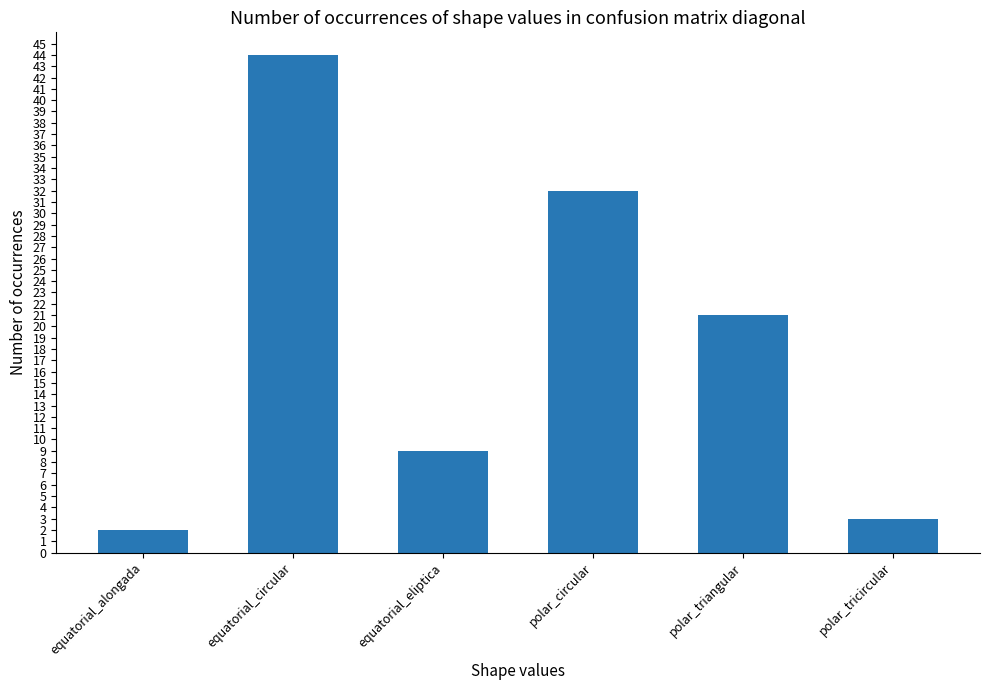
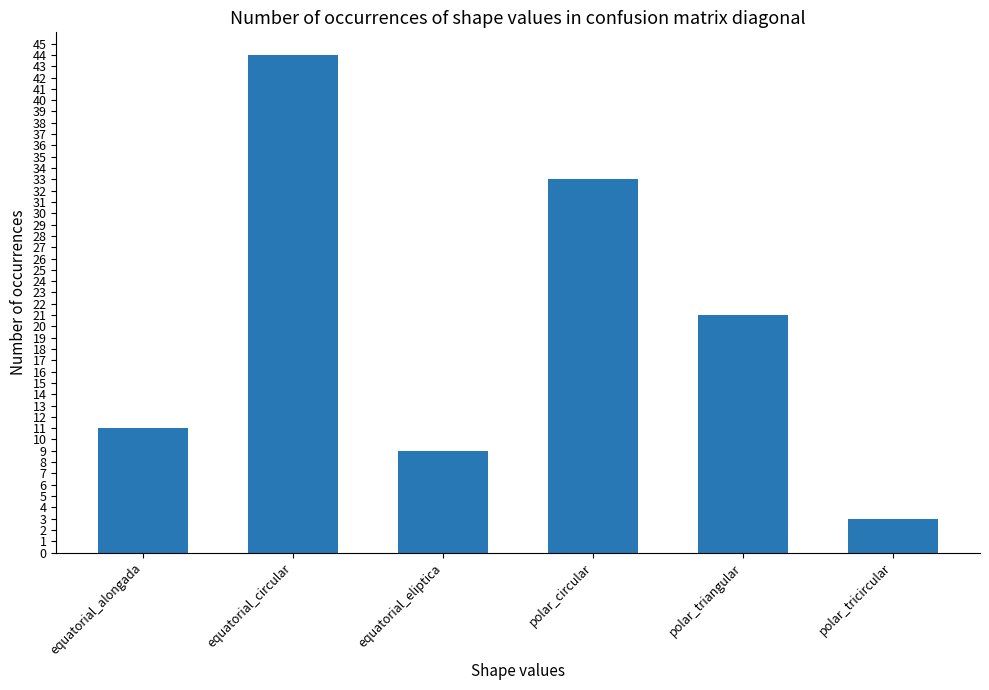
  {
-   "equatorial_alongada": 2,
+   "equatorial_alongada": 11,
    "equatorial_circular": 44,
    "equatorial_eliptica": 9,
-   "polar_circular": 32,
+   "polar_circular": 33,
    "polar_triangular": 21,
    "polar_tricircular": 3
  }
